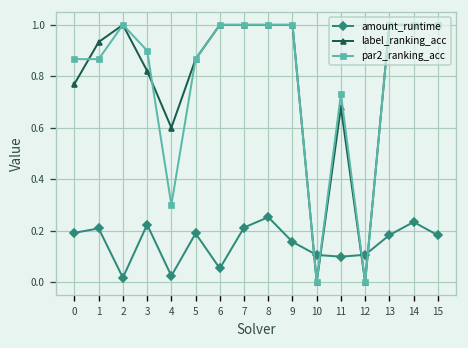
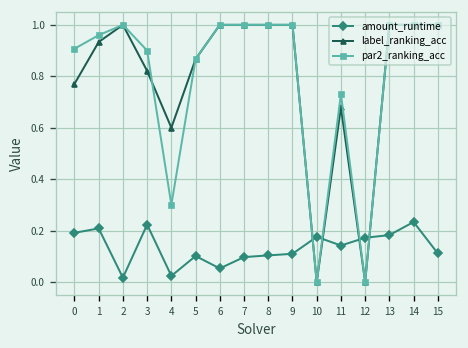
  {
    "amount_runtime": {
      "0": 0.19,
      "1": 0.21,
      "2": 0.02,
      "3": 0.22,
      "4": 0.02,
-     "5": 0.19,
+     "5": 0.10,
      "6": 0.05,
-     "7": 0.21,
-     "8": 0.25,
-     "9": 0.16,
-     "10": 0.11,
-     "11": 0.10,
-     "12": 0.11,
+     "7": 0.10,
+     "8": 0.10,
+     "9": 0.11,
+     "10": 0.18,
+     "11": 0.14,
+     "12": 0.17,
      "13": 0.18,
      "14": 0.23,
-     "15": 0.18
+     "15": 0.11
    },
    "label_ranking_acc": {
      "0": 0.77,
      "1": 0.93,
      "3": 0.82,
      "4": 0.60,
      "11": 0.68
    },
    "par2_ranking_acc": {
-     "0": 0.87,
-     "1": 0.87,
+     "0": 0.91,
+     "1": 0.96,
      "3": 0.90,
      "4": 0.30,
      "11": 0.73
    }
  }
